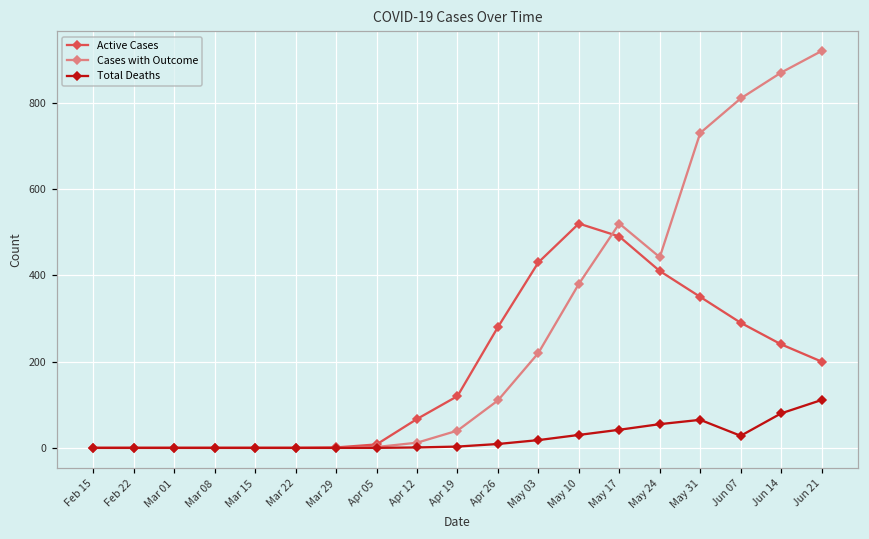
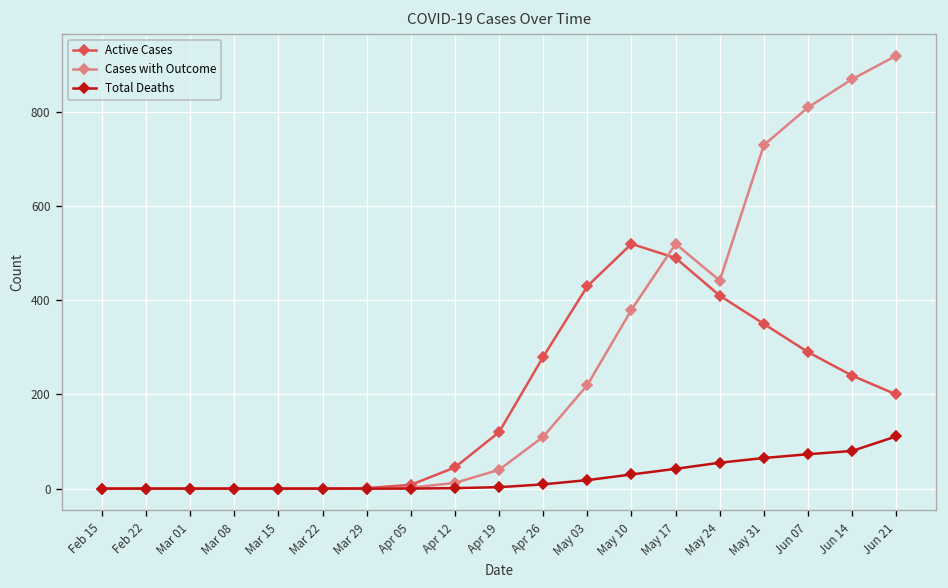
  {
    "Active Cases": {
-     "Apr 12": 70,
+     "Apr 12": 50,
      "Apr 19": 120,
      "Apr 26": 280,
      "May 03": 430,
      "May 10": 520,
      "May 17": 490,
      "May 24": 410,
      "May 31": 350,
      "Jun 07": 290,
      "Jun 14": 240,
      "Jun 21": 200
    },
    "Cases with Outcome": {
      "Apr 12": 10,
      "Apr 19": 40,
      "Apr 26": 110,
      "May 03": 220,
      "May 10": 380,
      "May 17": 520,
      "May 24": 440,
      "May 31": 730,
      "Jun 07": 810,
      "Jun 14": 870,
      "Jun 21": 920
    },
    "Total Deaths": {
      "Apr 12": 0,
      "Apr 19": 0,
      "Apr 26": 10,
      "May 03": 20,
      "May 10": 30,
      "May 17": 40,
      "May 24": 60,
      "May 31": 70,
-     "Jun 07": 30,
+     "Jun 07": 70,
      "Jun 14": 80,
      "Jun 21": 110
    }
  }
